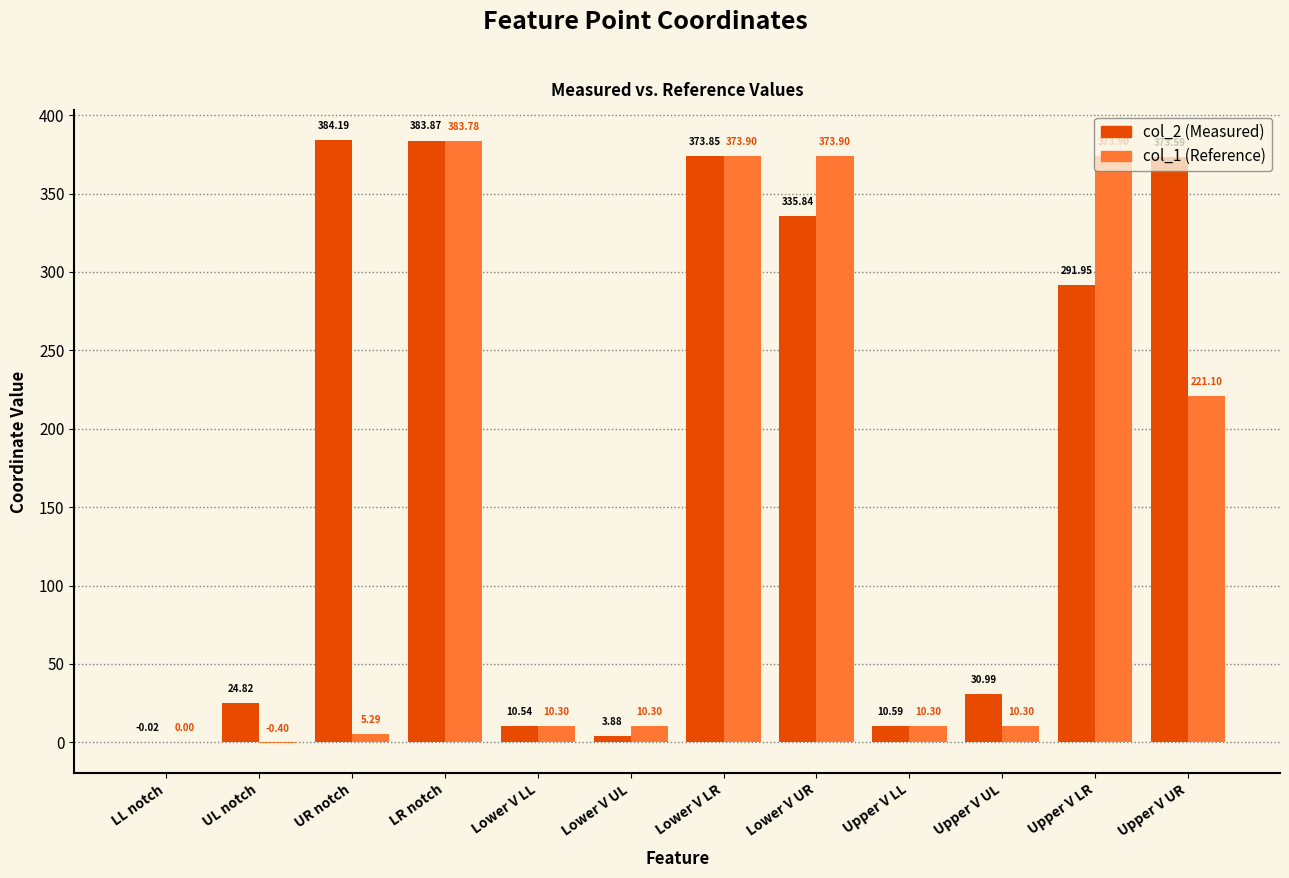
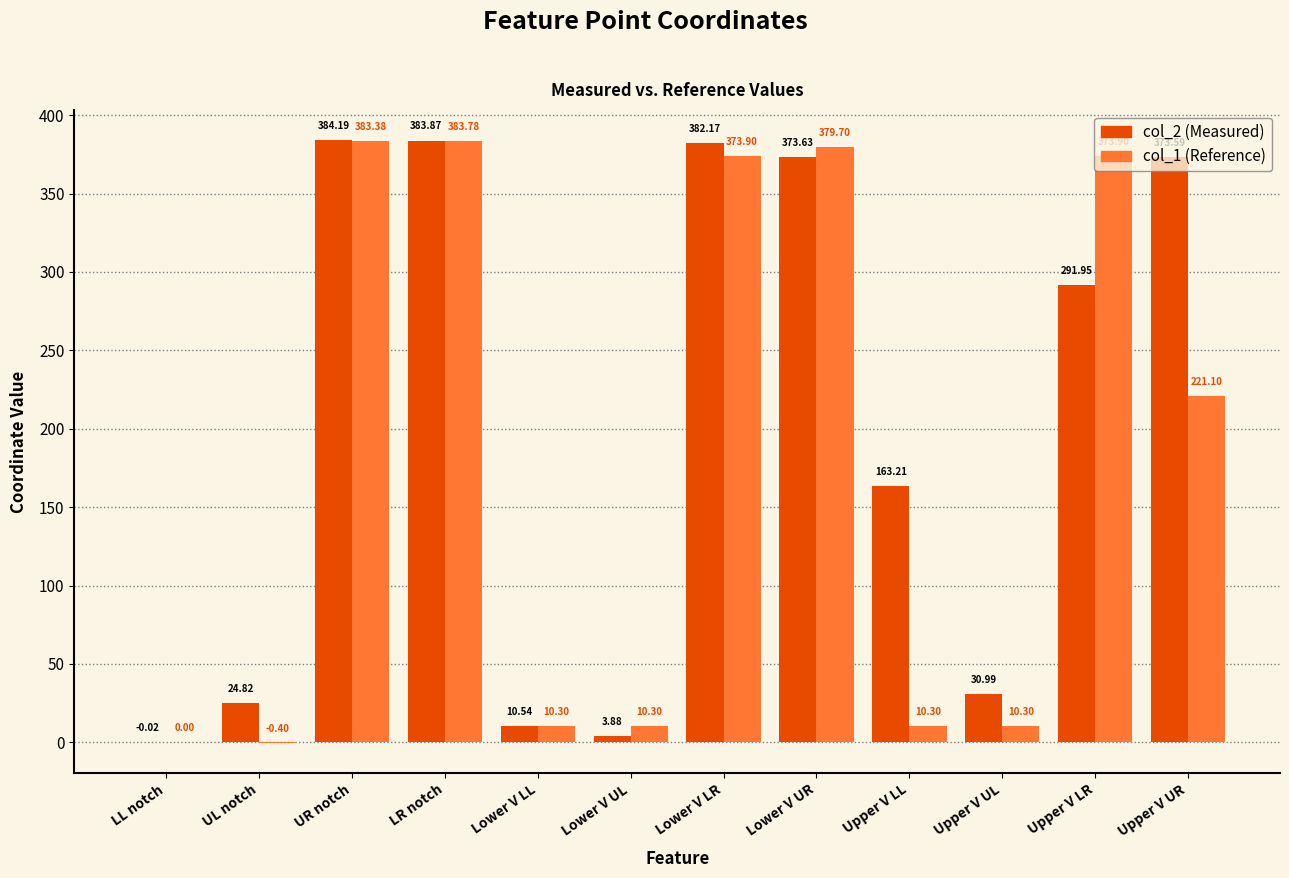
  {
    "col_2 (Measured)": {
      "LL notch": -0.02,
      "UL notch": 24.82,
      "UR notch": 384.19,
      "LR notch": 383.87,
      "Lower V LL": 10.54,
      "Lower V UL": 3.88,
-     "Lower V LR": 373.85,
-     "Lower V UR": 335.84,
-     "Upper V LL": 10.59,
+     "Lower V LR": 382.17,
+     "Lower V UR": 373.63,
+     "Upper V LL": 163.21,
      "Upper V UL": 30.99,
      "Upper V LR": 291.95
    },
    "col_1 (Reference)": {
      "LL notch": 0.00,
      "UL notch": -0.40,
-     "UR notch": 5.29,
+     "UR notch": 383.38,
      "LR notch": 383.78,
      "Lower V LL": 10.30,
      "Lower V UL": 10.30,
      "Lower V LR": 373.90,
-     "Lower V UR": 373.90,
+     "Lower V UR": 379.70,
      "Upper V LL": 10.30,
      "Upper V UL": 10.30,
      "Upper V UR": 221.10
    }
  }
